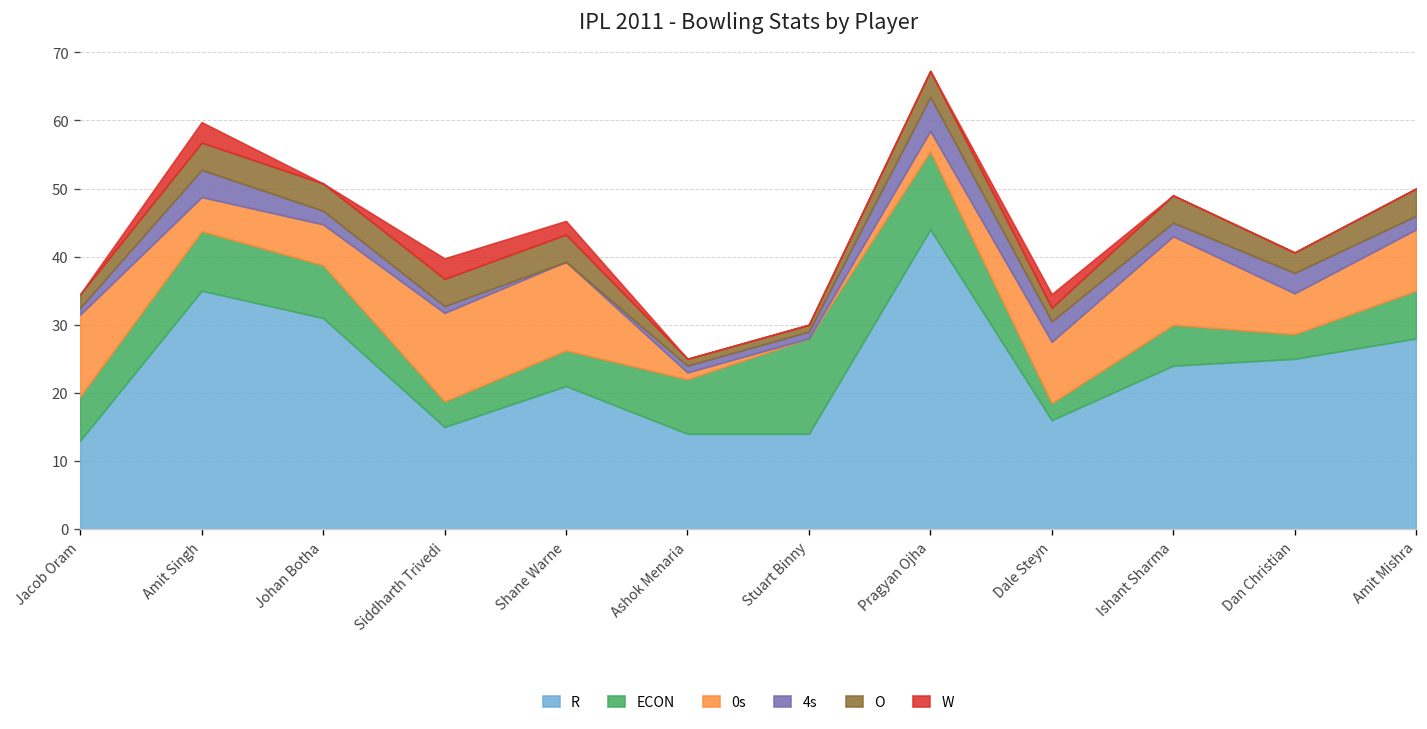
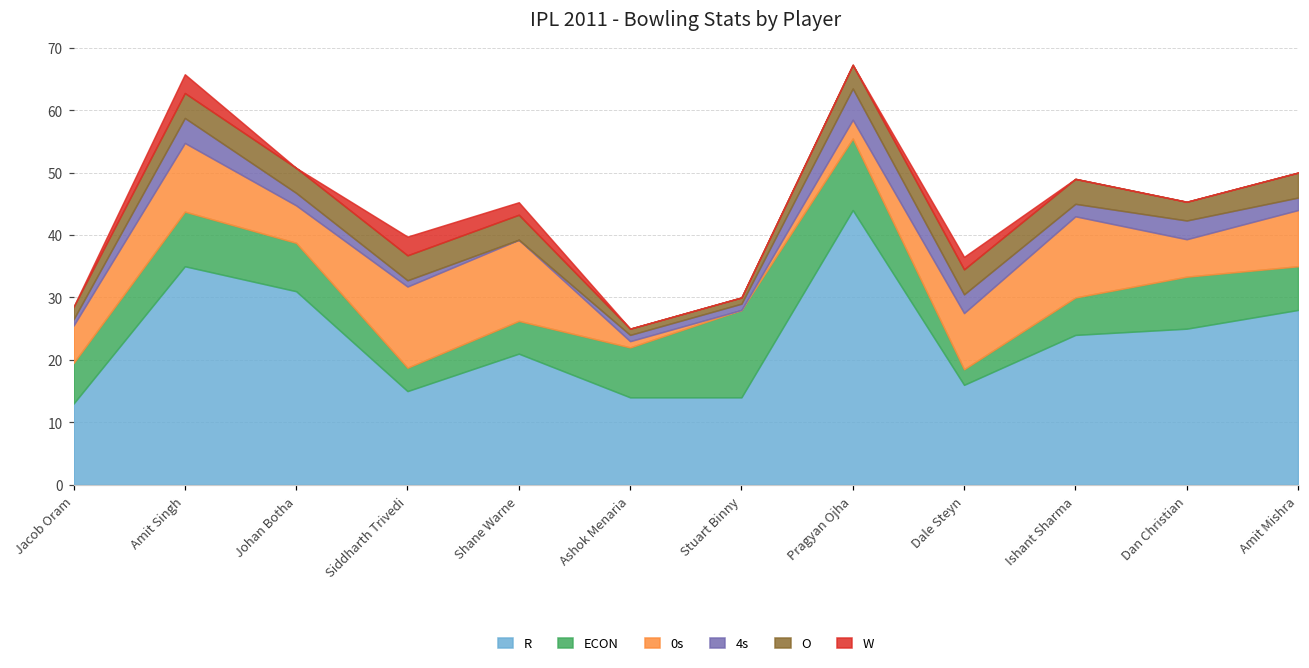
  {
    "R": {
      "Jacob Oram": 13,
      "Amit Singh": 35,
      "Johan Botha": 31,
      "Siddharth Trivedi": 15,
      "Shane Warne": 21,
      "Ashok Menaria": 14,
      "Stuart Binny": 14,
      "Pragyan Ojha": 44,
      "Dale Steyn": 16,
      "Ishant Sharma": 24,
      "Dan Christian": 25,
      "Amit Mishra": 28
    },
    "ECON": {
      "Jacob Oram": 7,
      "Amit Singh": 9,
      "Johan Botha": 8,
      "Siddharth Trivedi": 4,
      "Shane Warne": 5,
      "Ashok Menaria": 8,
      "Pragyan Ojha": 11,
      "Dale Steyn": 3,
      "Ishant Sharma": 6,
-     "Dan Christian": 4,
+     "Dan Christian": 8,
      "Amit Mishra": 7
    },
    "0s": {
-     "Jacob Oram": 12,
-     "Amit Singh": 5,
+     "Jacob Oram": 6,
+     "Amit Singh": 11,
      "Johan Botha": 6,
      "Siddharth Trivedi": 13,
      "Ashok Menaria": 1,
      "Pragyan Ojha": 3,
      "Dale Steyn": 9,
      "Ishant Sharma": 13,
      "Dan Christian": 6,
      "Amit Mishra": 9
    },
    "4s": {
      "Jacob Oram": 1,
      "Amit Singh": 4,
      "Johan Botha": 2,
      "Siddharth Trivedi": 1,
      "Ashok Menaria": 1,
      "Stuart Binny": 1,
      "Pragyan Ojha": 5,
      "Dale Steyn": 3,
      "Ishant Sharma": 2,
      "Dan Christian": 3,
      "Amit Mishra": 2
    },
    "O": {
      "Amit Singh": 4,
      "Siddharth Trivedi": 4,
      "Shane Warne": 4,
-     "Dale Steyn": 2
+     "Dale Steyn": 4
    },
    "W": {
      "Amit Singh": 3,
      "Siddharth Trivedi": 3,
      "Shane Warne": 2,
      "Dale Steyn": 2
    }
  }
